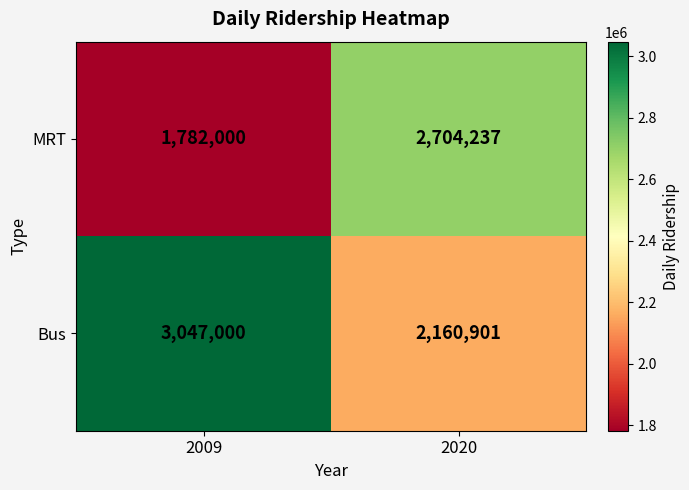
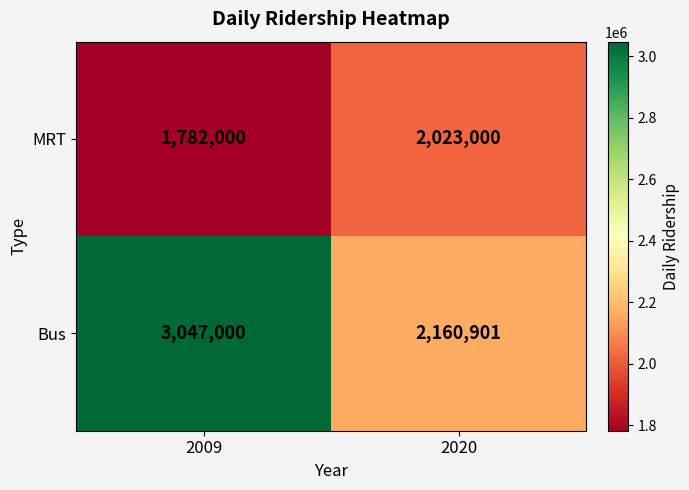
  {
    "MRT": {
      "2009": "1,782,000",
-     "2020": "2,704,237"
+     "2020": "2,023,000"
    },
    "Bus": {
      "2009": "3,047,000",
      "2020": "2,160,901"
    }
  }
